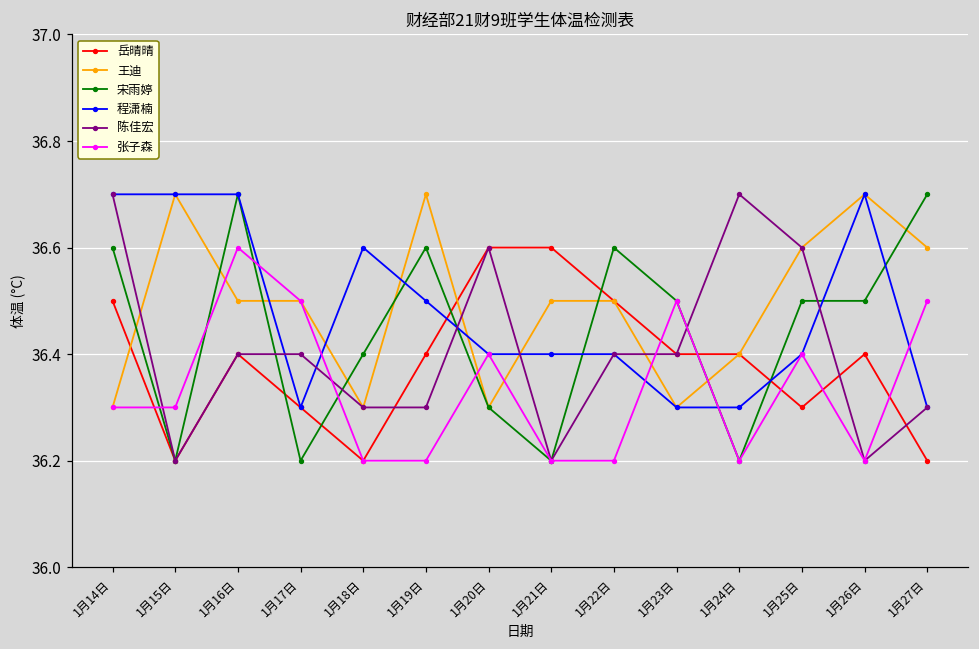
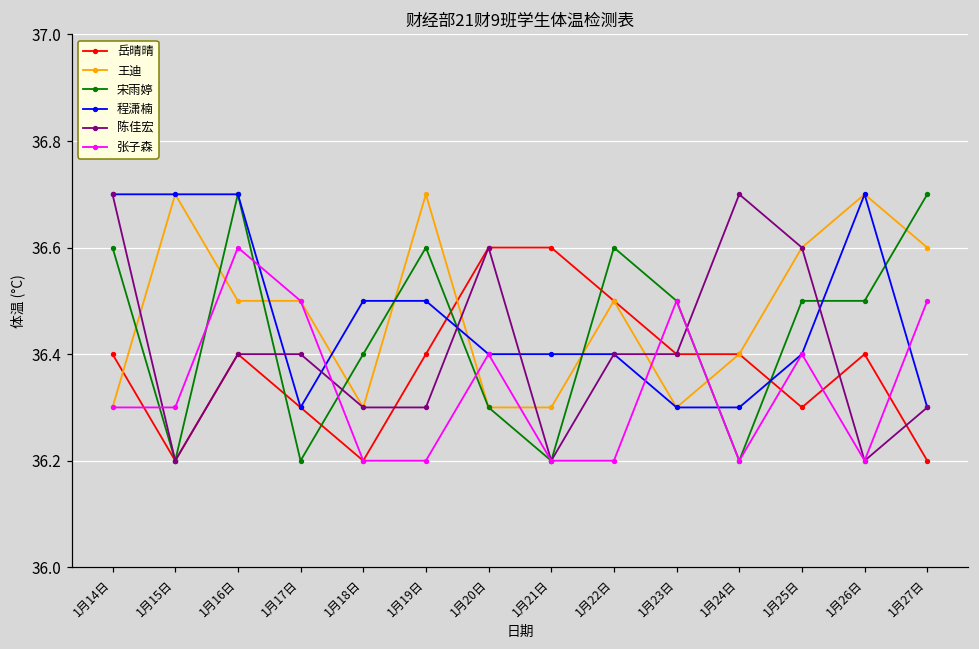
  {
    "岳晴晴": {
-     "1月14日": 36.5,
+     "1月14日": 36.4,
      "1月19日": 36.4,
      "1月21日": 36.6,
      "1月25日": 36.3,
      "1月26日": 36.4,
      "1月27日": 36.2
    },
    "王迪": {
      "1月16日": 36.5,
      "1月19日": 36.7,
-     "1月21日": 36.5,
+     "1月21日": 36.3,
      "1月27日": 36.6
    },
    "宋雨婷": {
      "1月14日": 36.6,
      "1月17日": 36.2,
      "1月18日": 36.4,
      "1月19日": 36.6,
      "1月22日": 36.6,
      "1月25日": 36.5,
      "1月26日": 36.5,
      "1月27日": 36.7
    },
    "程潇楠": {
-     "1月18日": 36.6,
+     "1月18日": 36.5,
      "1月19日": 36.5,
      "1月21日": 36.4,
      "1月24日": 36.3
    },
    "陈佳宏": {
      "1月17日": 36.4,
      "1月19日": 36.3,
      "1月24日": 36.7
    },
    "张子森": {
      "1月15日": 36.3,
      "1月16日": 36.6,
      "1月19日": 36.2,
      "1月22日": 36.2,
      "1月27日": 36.5
    }
  }
